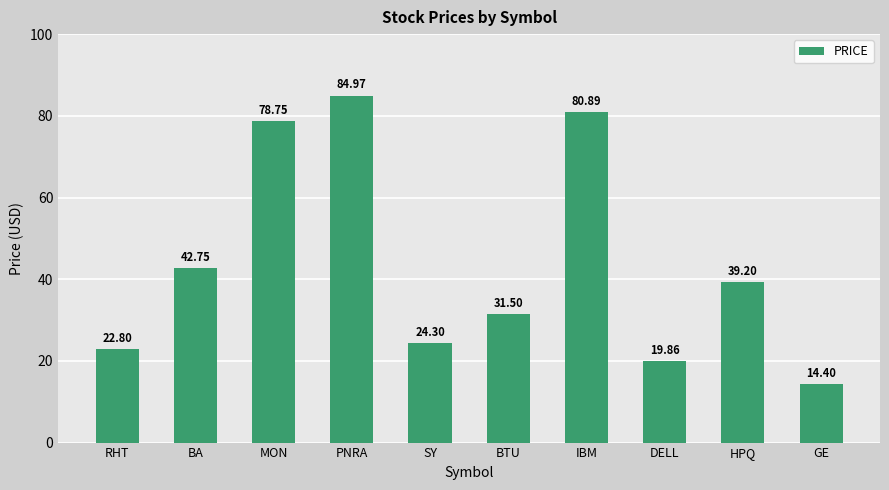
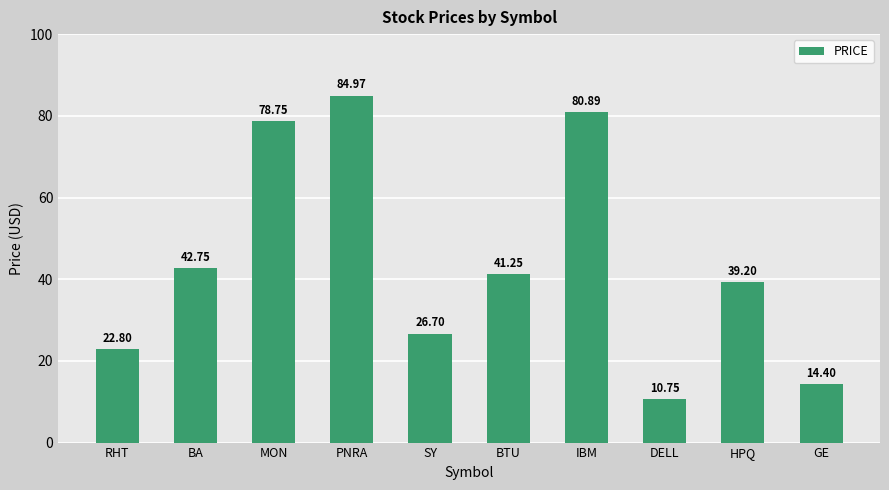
  {
    "RHT": 22.80,
    "BA": 42.75,
    "MON": 78.75,
    "PNRA": 84.97,
-   "SY": 24.30,
-   "BTU": 31.50,
+   "SY": 26.70,
+   "BTU": 41.25,
    "IBM": 80.89,
-   "DELL": 19.86,
+   "DELL": 10.75,
    "HPQ": 39.20,
    "GE": 14.40
  }
